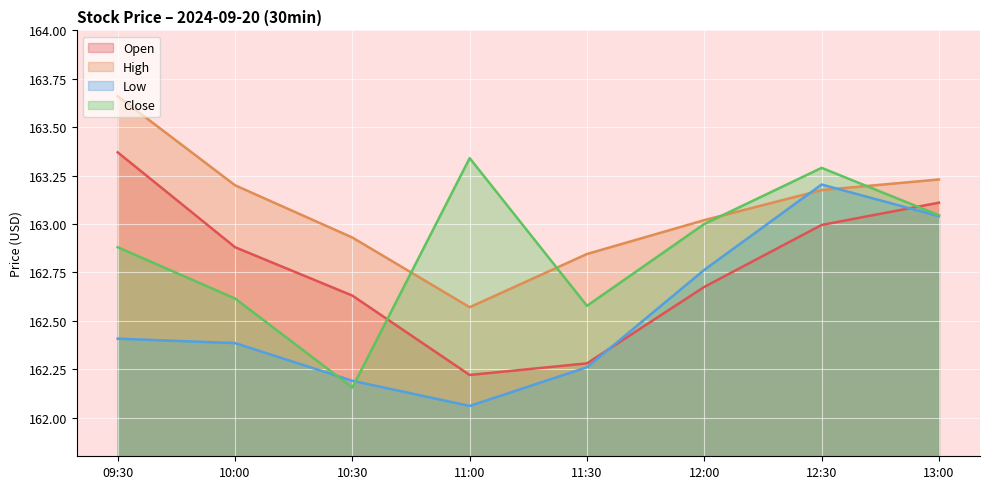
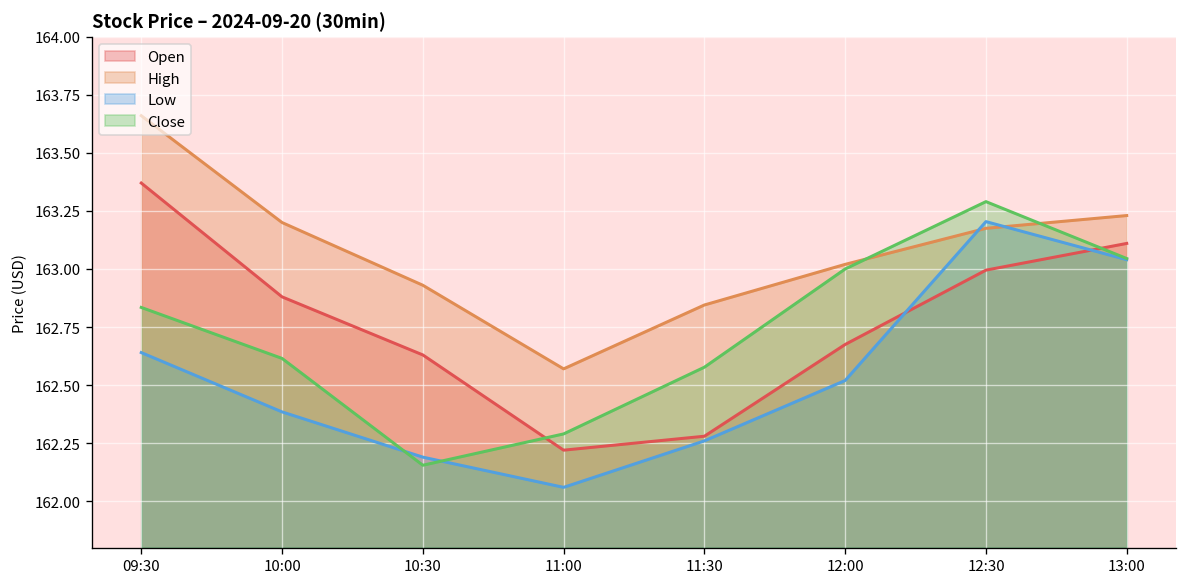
  {
    "Low": {
-     "09:30": 162.41,
+     "09:30": 162.64,
      "10:00": 162.38,
      "10:30": 162.19,
      "11:00": 162.06,
      "11:30": 162.26,
-     "12:00": 162.76,
+     "12:00": 162.52,
      "12:30": 163.20
    },
    "Close": {
-     "09:30": 162.88,
+     "09:30": 162.83,
      "10:00": 162.62,
      "10:30": 162.16,
-     "11:00": 163.34,
+     "11:00": 162.29,
      "11:30": 162.58,
      "12:00": 163.00,
      "12:30": 163.29
    }
  }
